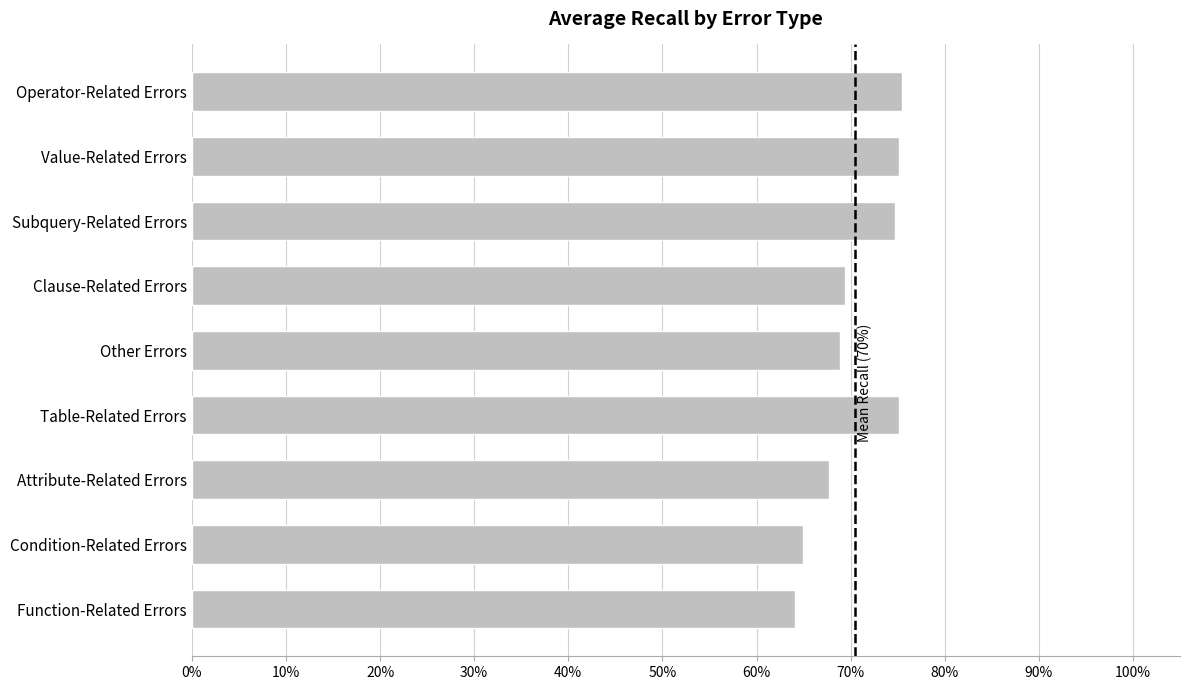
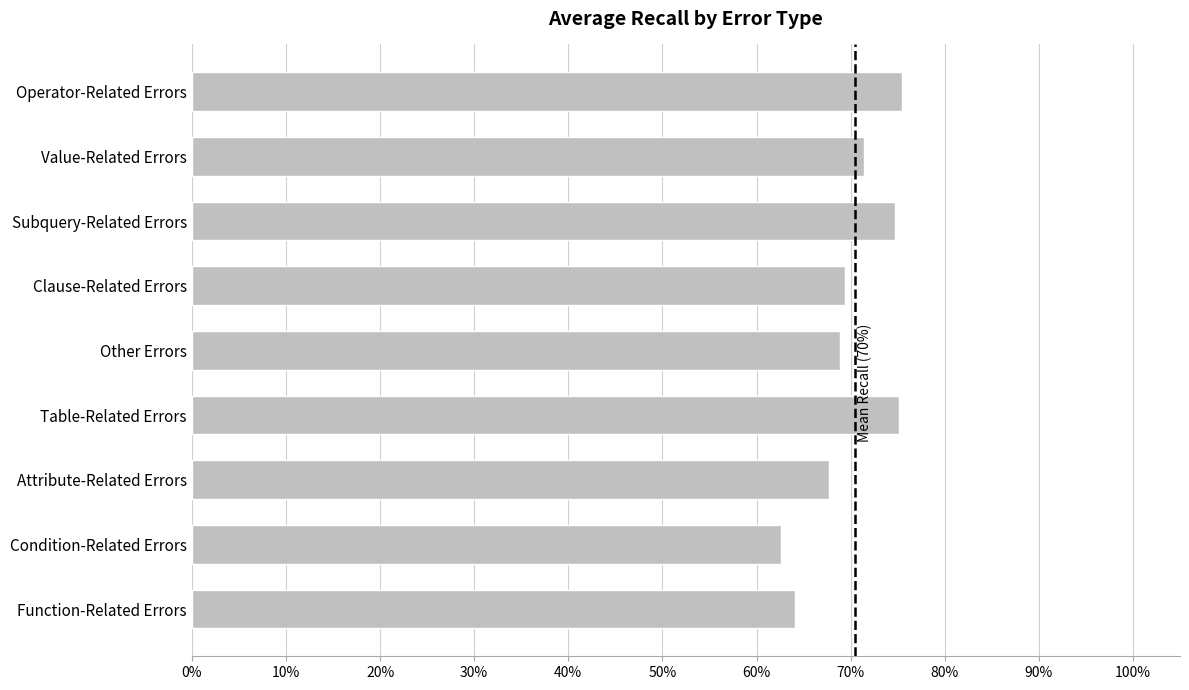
  {
    "Operator-Related Errors": "75%",
-   "Value-Related Errors": "75%",
+   "Value-Related Errors": "71%",
    "Subquery-Related Errors": "75%",
    "Clause-Related Errors": "69%",
    "Table-Related Errors": "75%",
    "Attribute-Related Errors": "68%",
-   "Condition-Related Errors": "65%",
+   "Condition-Related Errors": "63%",
    "Function-Related Errors": "64%"
  }
